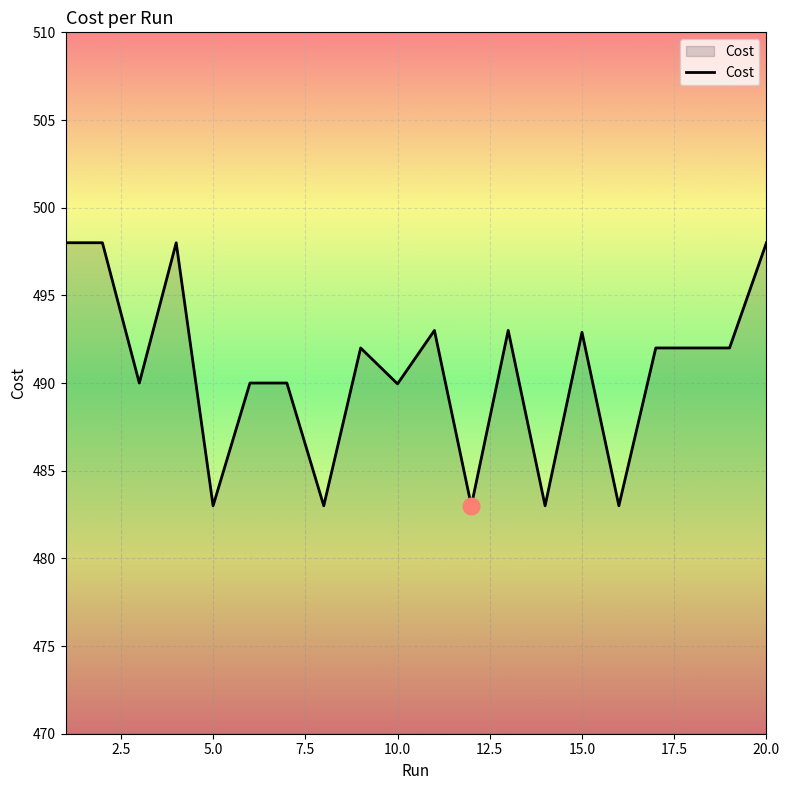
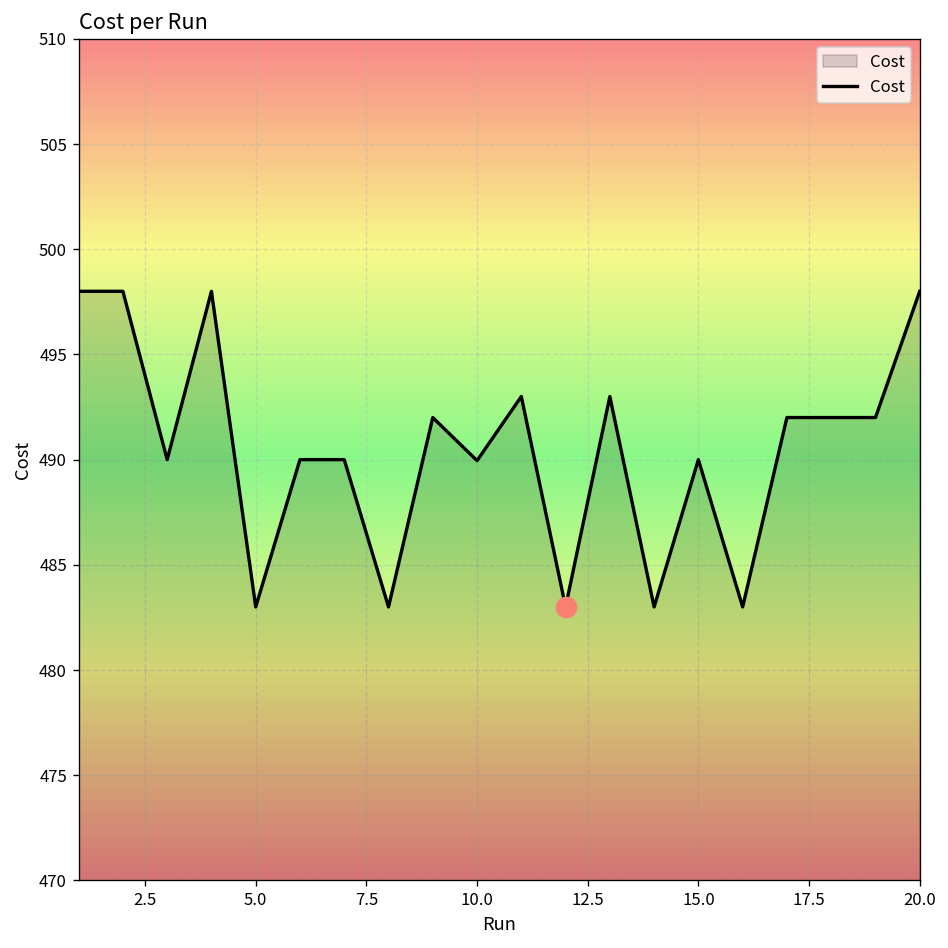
  {
    "Cost": {
      "5.0": 483.0,
      "10.0": 490.0,
-     "15.0": 492.9,
+     "15.0": 490.0,
      "20.0": 498.0
    }
  }
